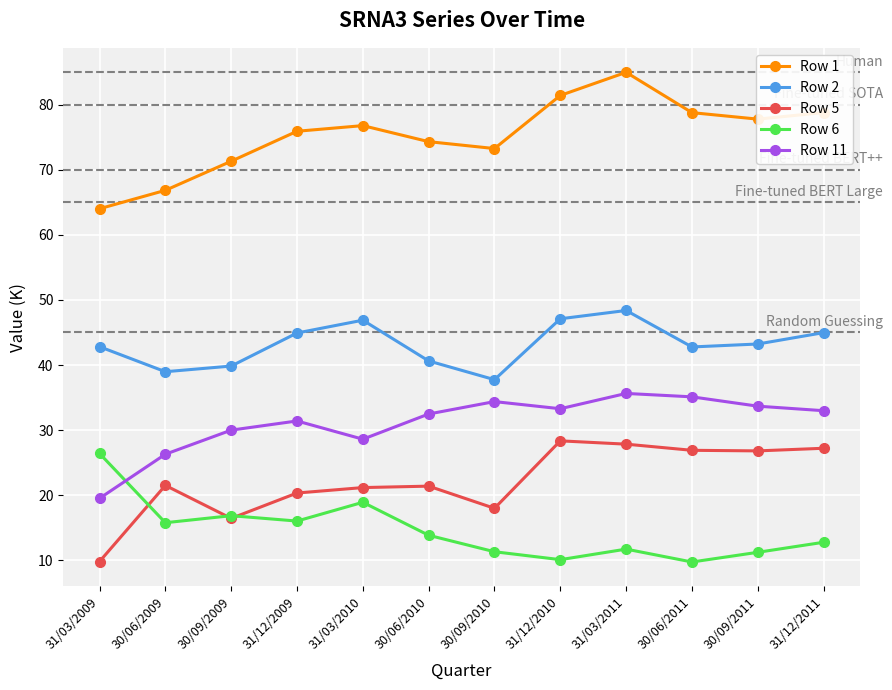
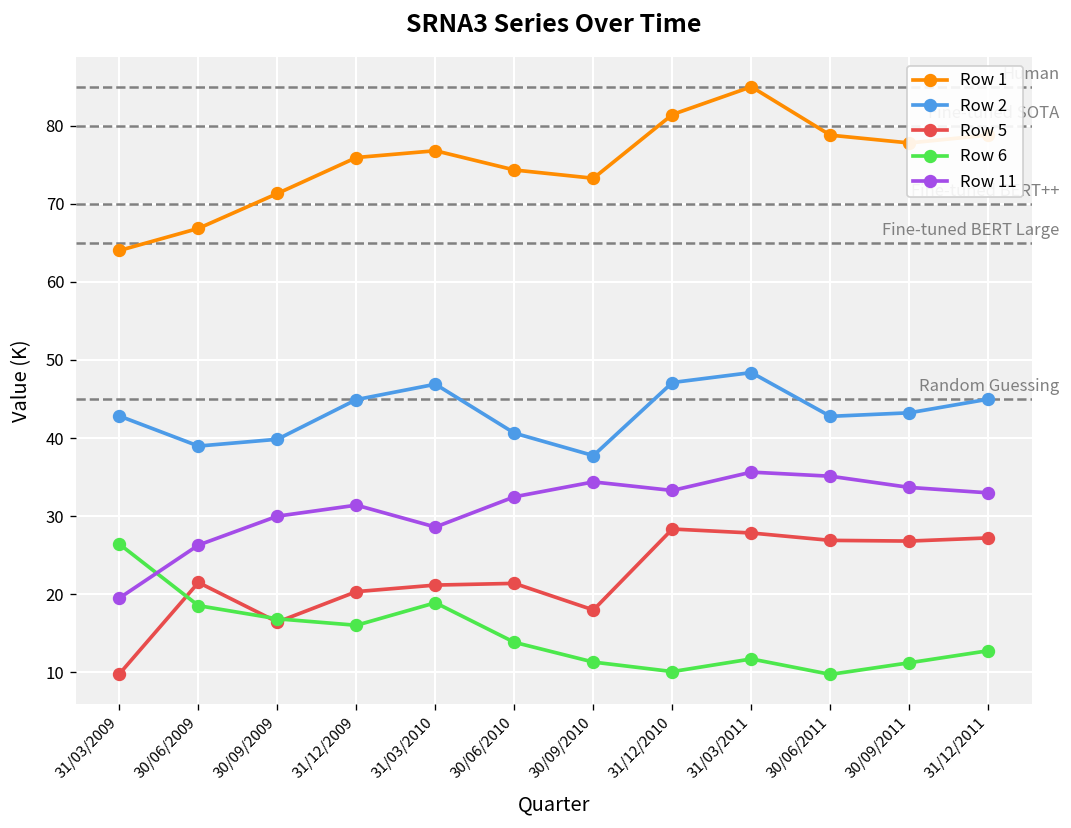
  {
    "Row 1": {
      "31/03/2009": 64,
      "30/06/2009": 67,
      "30/09/2009": 71,
      "31/12/2009": 76,
      "31/03/2010": 77,
      "30/06/2010": 74,
      "30/09/2010": 73,
      "31/12/2010": 81,
      "31/03/2011": 85,
      "30/06/2011": 79
    },
    "Row 2": {
      "31/03/2009": 43,
      "30/06/2009": 39,
      "30/09/2009": 40,
      "31/12/2009": 45,
      "31/03/2010": 47,
      "30/06/2010": 41,
      "30/09/2010": 38,
      "31/12/2010": 47,
      "31/03/2011": 48,
      "30/06/2011": 43,
      "30/09/2011": 43,
      "31/12/2011": 45
    },
    "Row 5": {
      "31/03/2009": 10,
      "30/06/2009": 22,
      "30/09/2009": 16,
      "31/12/2009": 20,
      "31/03/2010": 21,
      "30/06/2010": 21,
      "30/09/2010": 18,
      "31/12/2010": 28,
      "31/03/2011": 28,
      "30/06/2011": 27,
      "30/09/2011": 27,
      "31/12/2011": 27
    },
    "Row 6": {
      "31/03/2009": 26,
-     "30/06/2009": 16,
+     "30/06/2009": 19,
      "30/09/2009": 17,
      "31/12/2009": 16,
      "31/03/2010": 19,
      "30/06/2010": 14,
      "30/09/2010": 11,
      "31/12/2010": 10,
      "31/03/2011": 12,
      "30/06/2011": 10,
      "30/09/2011": 11,
      "31/12/2011": 13
    },
    "Row 11": {
      "31/03/2009": 20,
      "30/06/2009": 26,
      "30/09/2009": 30,
      "31/12/2009": 31,
      "31/03/2010": 29,
      "30/06/2010": 32,
      "30/09/2010": 34,
      "31/12/2010": 33,
      "31/03/2011": 36,
      "30/06/2011": 35,
      "30/09/2011": 34,
      "31/12/2011": 33
    }
  }
